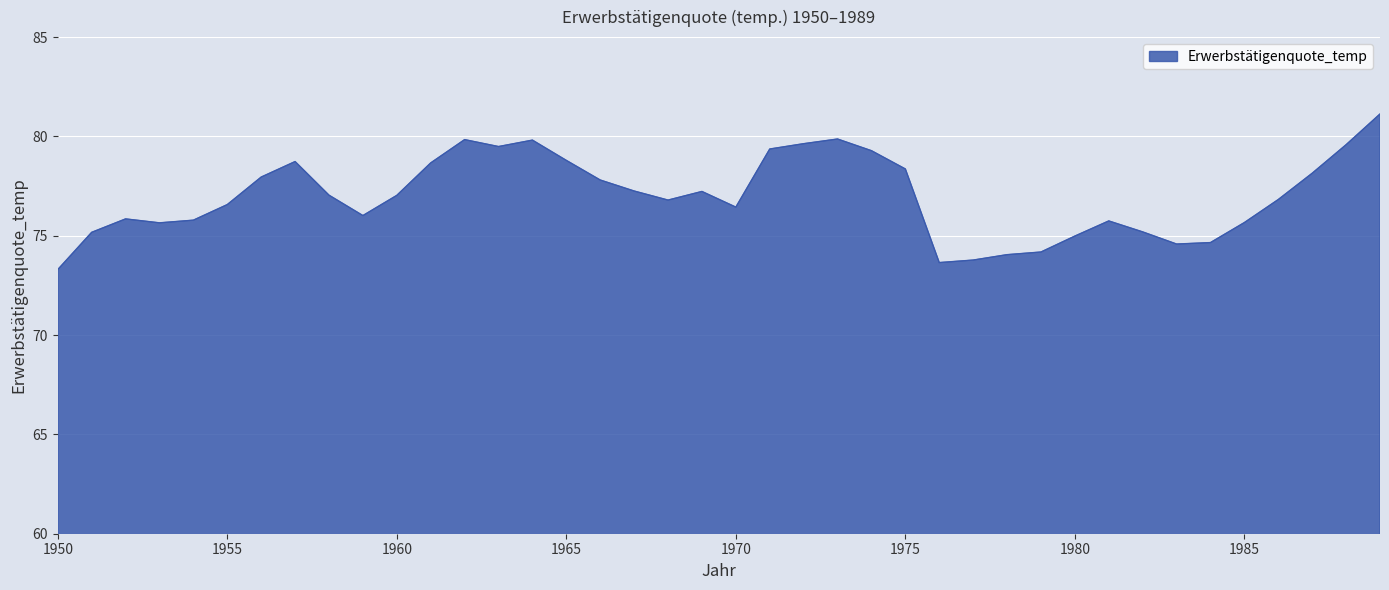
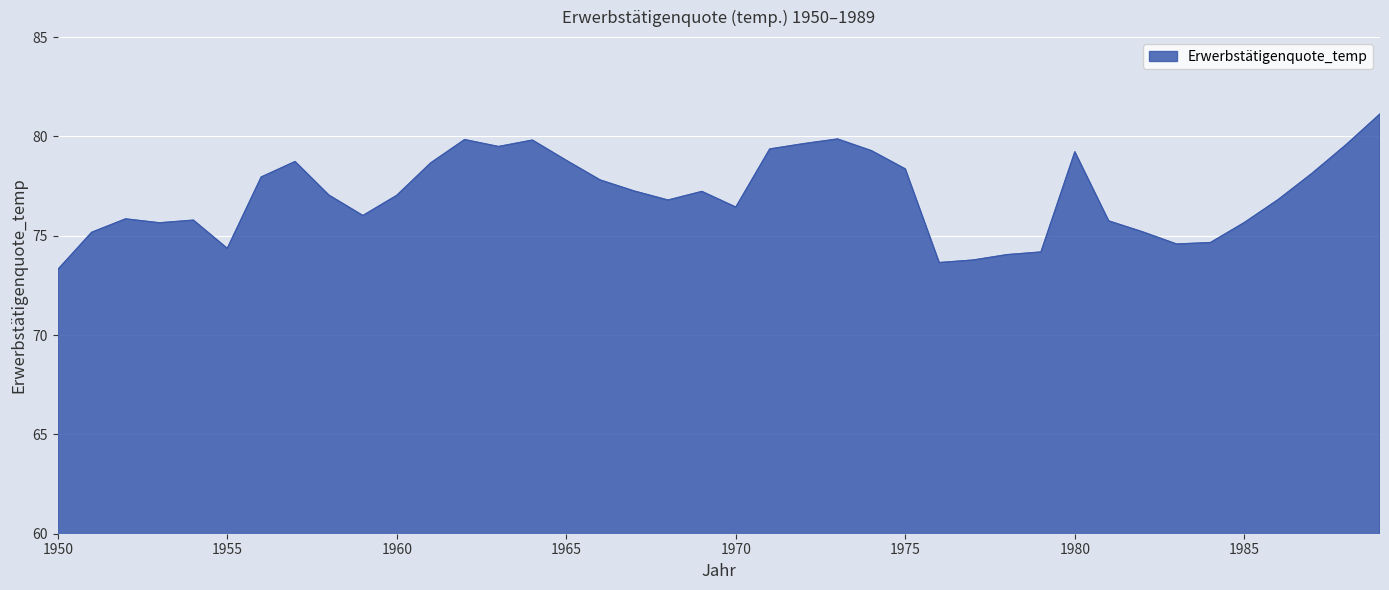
  {
    "1950": 73.3,
-   "1955": 76.6,
+   "1955": 74.4,
    "1960": 77.0,
    "1965": 78.8,
    "1970": 76.4,
    "1975": 78.4,
-   "1980": 75.0,
+   "1980": 79.2,
    "1985": 75.7
  }
